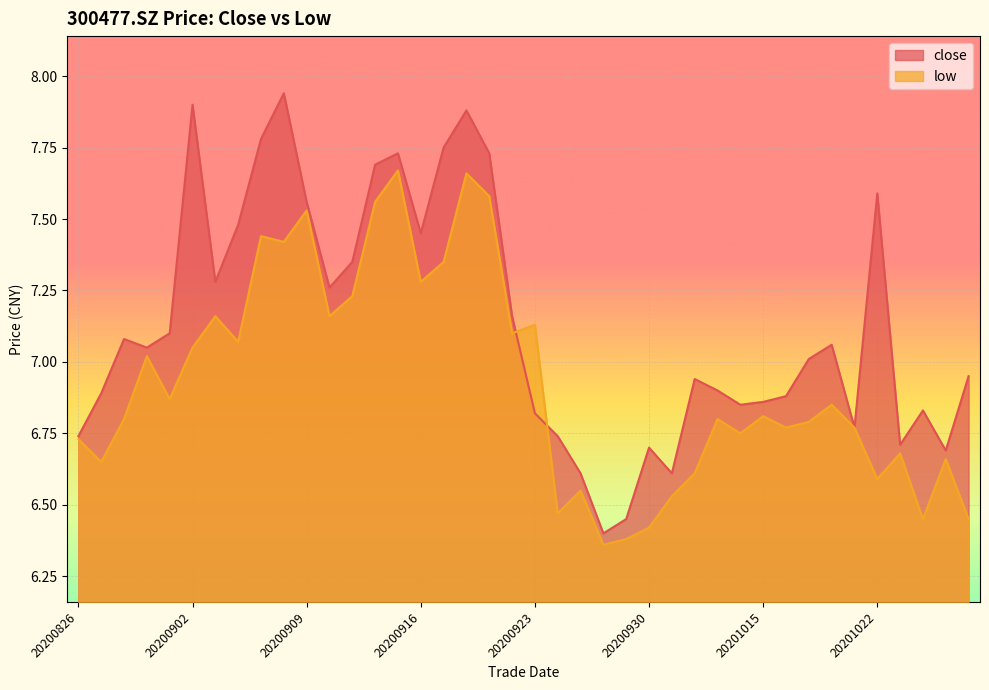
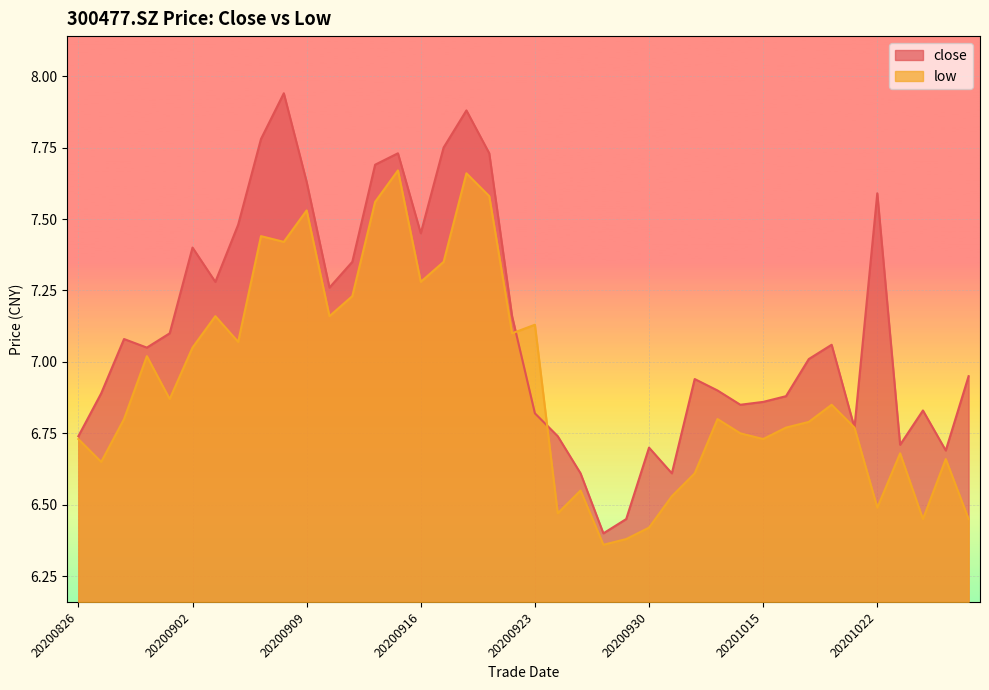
  {
    "close": {
      "20200826": 6.74,
-     "20200902": 7.9,
-     "20200909": 7.56,
+     "20200902": 7.4,
+     "20200909": 7.63,
      "20200916": 7.45,
      "20200923": 6.82,
      "20200930": 6.70,
      "20201015": 6.86,
      "20201022": 7.59
    },
    "low": {
      "20200826": 6.73,
      "20200902": 7.05,
      "20200909": 7.53,
      "20200916": 7.28,
      "20200923": 7.13,
      "20200930": 6.42,
-     "20201015": 6.81,
-     "20201022": 6.59
+     "20201015": 6.73,
+     "20201022": 6.49
    }
  }
